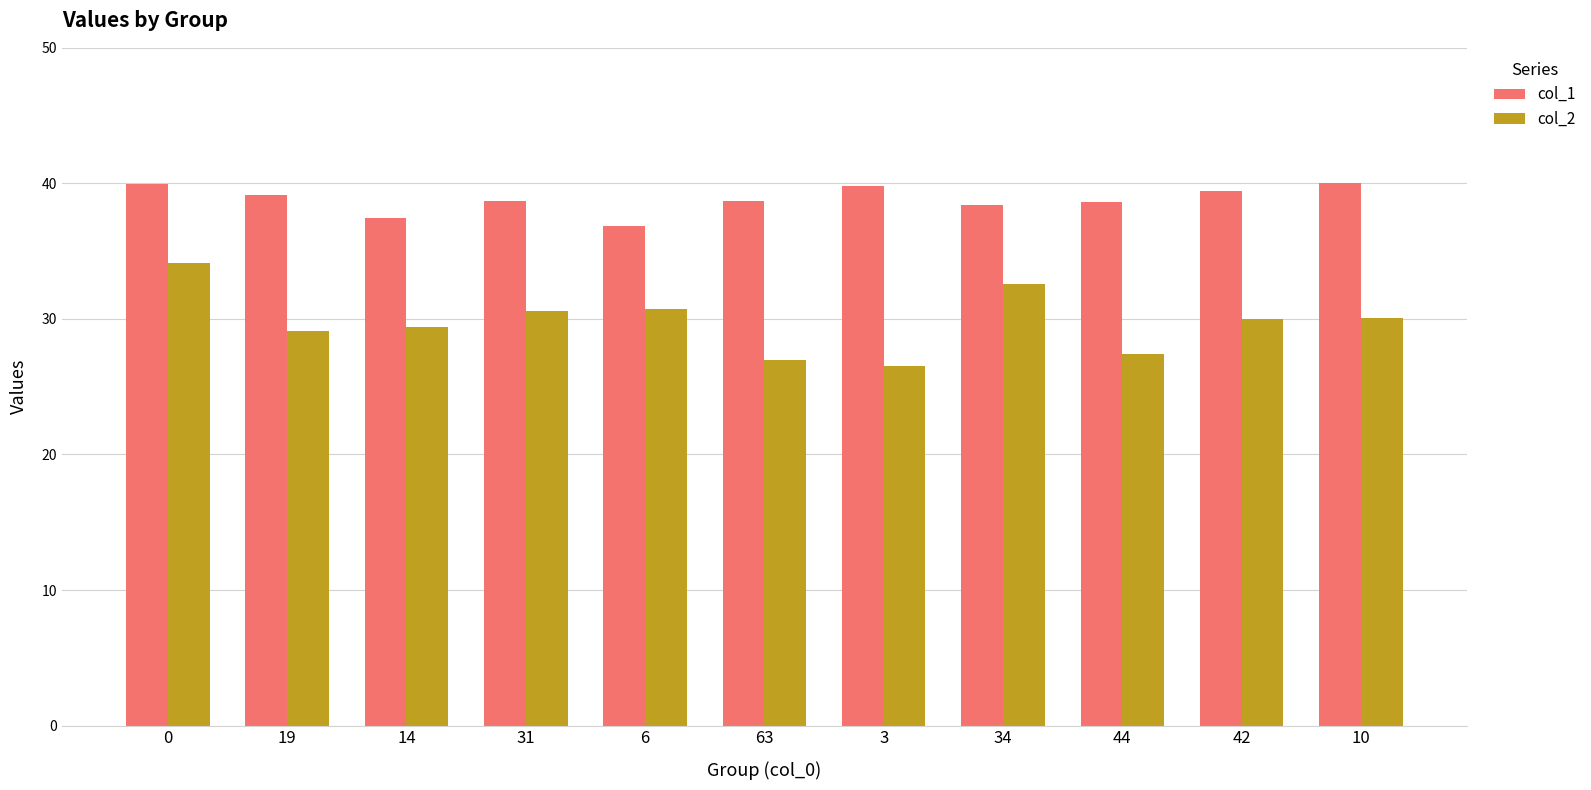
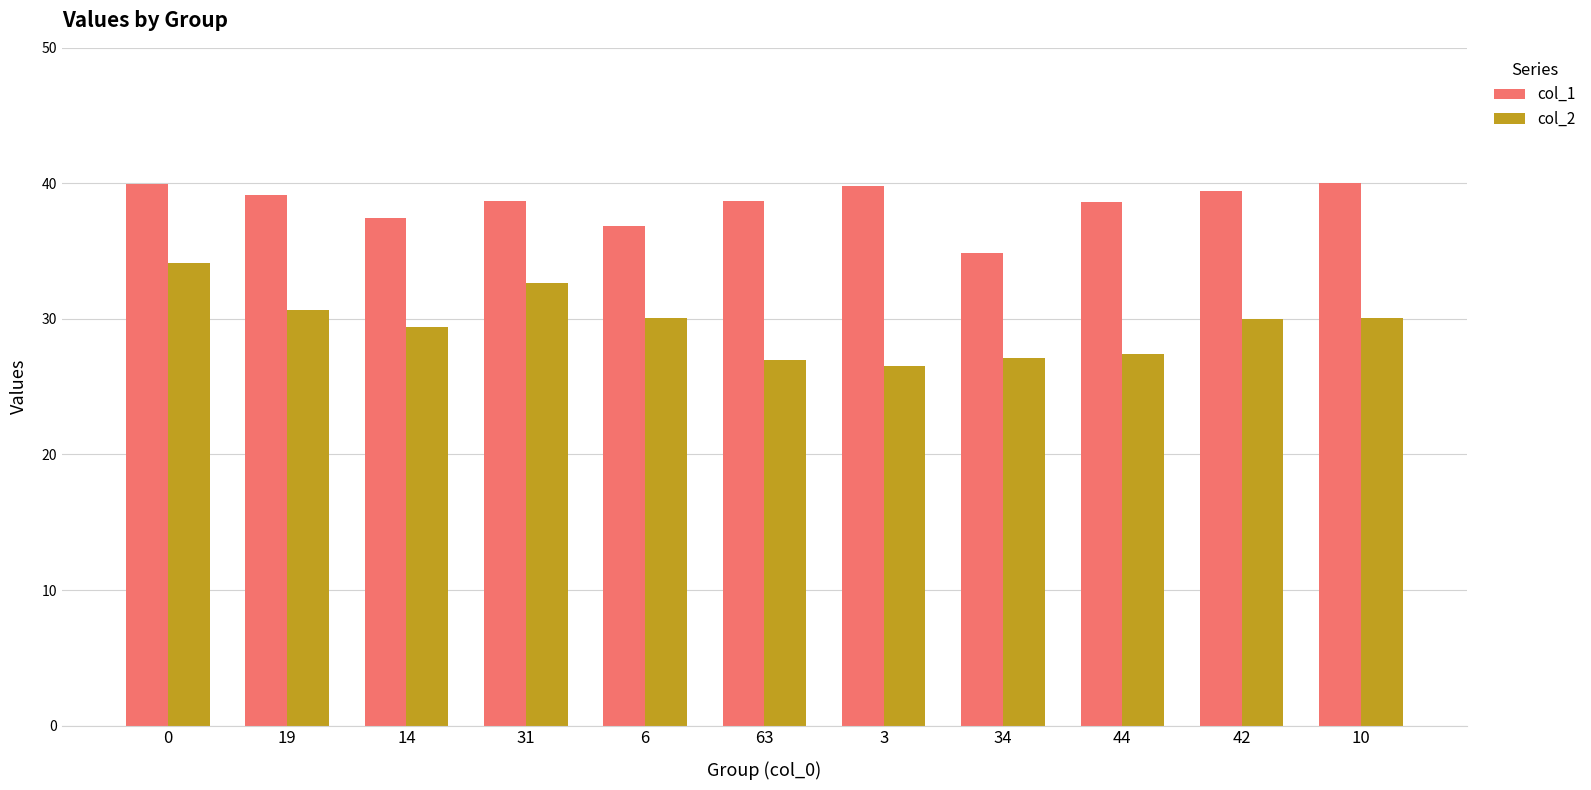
  {
    "col_1": {
      "0": 39.9,
      "19": 39.1,
      "14": 37.5,
      "31": 38.7,
      "6": 36.9,
      "63": 38.7,
      "3": 39.8,
-     "34": 38.4,
+     "34": 34.8,
      "44": 38.6,
      "42": 39.4,
      "10": 40.1
    },
    "col_2": {
      "0": 34.1,
-     "19": 29.1,
+     "19": 30.7,
      "14": 29.4,
-     "31": 30.6,
-     "6": 30.7,
+     "31": 32.6,
+     "6": 30.1,
      "63": 27.0,
      "3": 26.5,
-     "34": 32.6,
+     "34": 27.1,
      "44": 27.4,
      "42": 30.0,
      "10": 30.1
    }
  }
